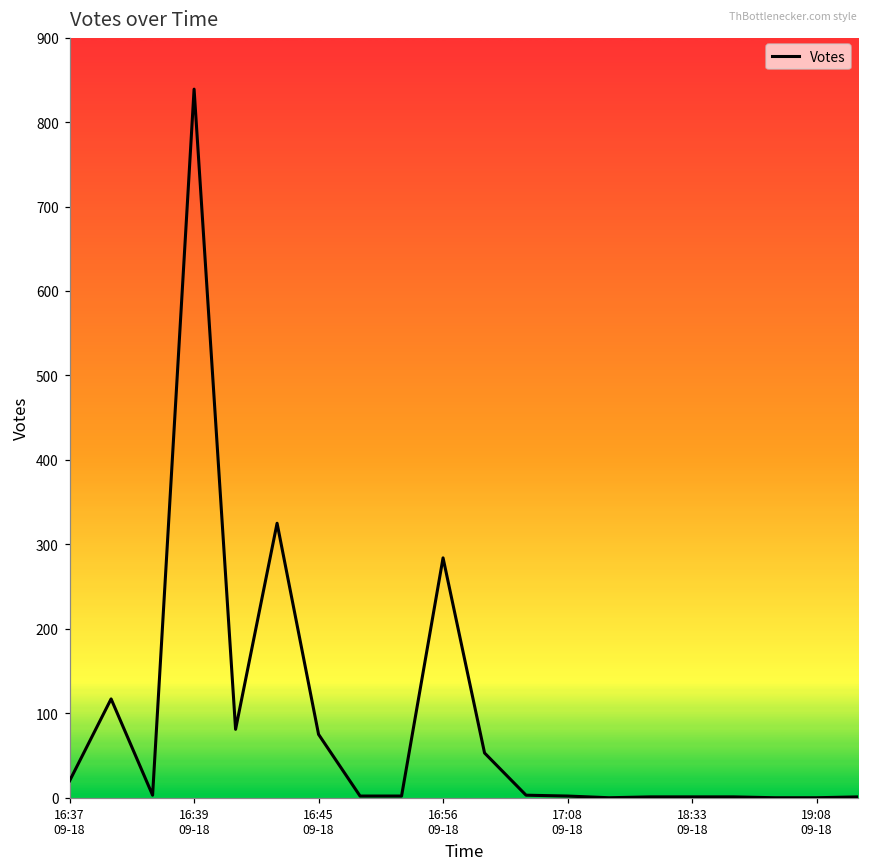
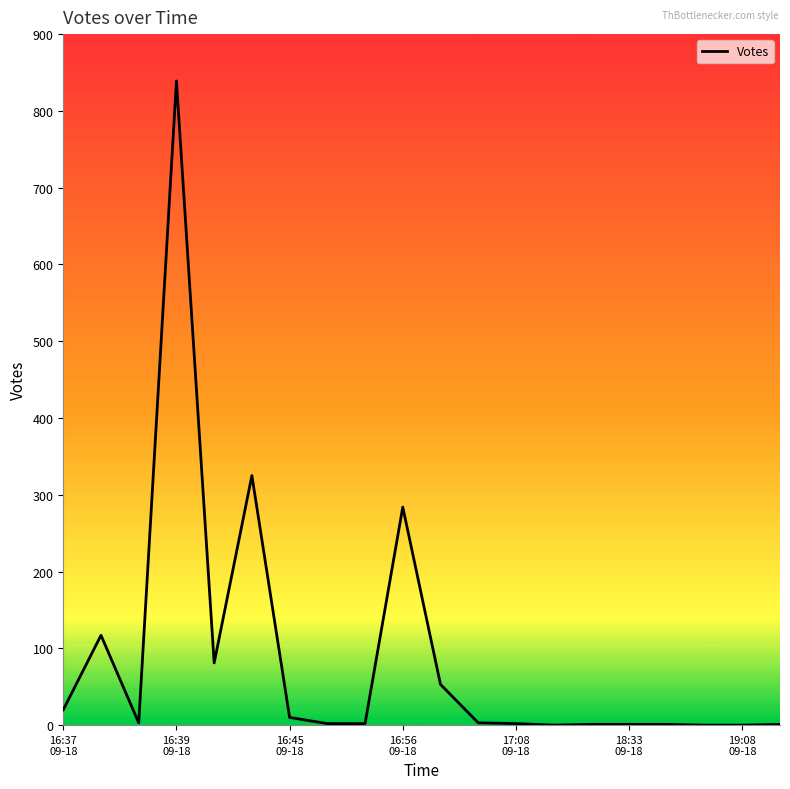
  {
    "16:37 09-18": 20,
    "16:39 09-18": 840,
-   "16:45 09-18": 80,
+   "16:45 09-18": 10,
    "16:56 09-18": 280,
    "17:08 09-18": 0,
    "18:33 09-18": 0,
    "19:08 09-18": 0
  }
